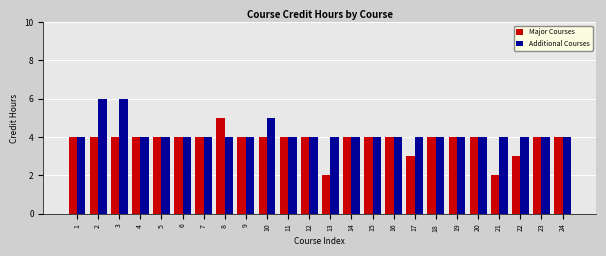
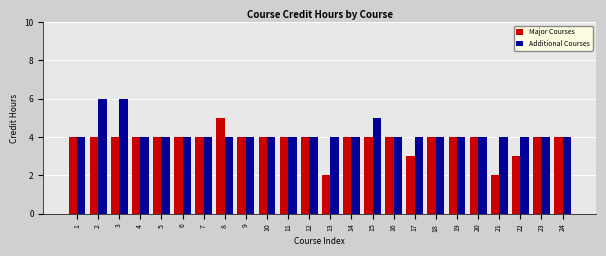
  {
    "Major Courses": {
      "1": 4,
      "2": 4,
      "3": 4,
      "4": 4,
      "5": 4,
      "6": 4,
      "7": 4,
      "8": 5,
      "9": 4,
      "10": 4,
      "11": 4,
      "12": 4,
      "13": 2,
      "14": 4,
      "15": 4,
      "16": 4,
      "17": 3,
      "18": 4,
      "19": 4,
      "20": 4,
      "21": 2,
      "22": 3,
      "23": 4,
      "24": 4
    },
    "Additional Courses": {
      "1": 4,
      "2": 6,
      "3": 6,
      "4": 4,
      "5": 4,
      "6": 4,
      "7": 4,
      "8": 4,
      "9": 4,
-     "10": 5,
+     "10": 4,
      "11": 4,
      "12": 4,
      "13": 4,
      "14": 4,
-     "15": 4,
+     "15": 5,
      "16": 4,
      "17": 4,
      "18": 4,
      "19": 4,
      "20": 4,
      "21": 4,
      "22": 4,
      "23": 4,
      "24": 4
    }
  }
